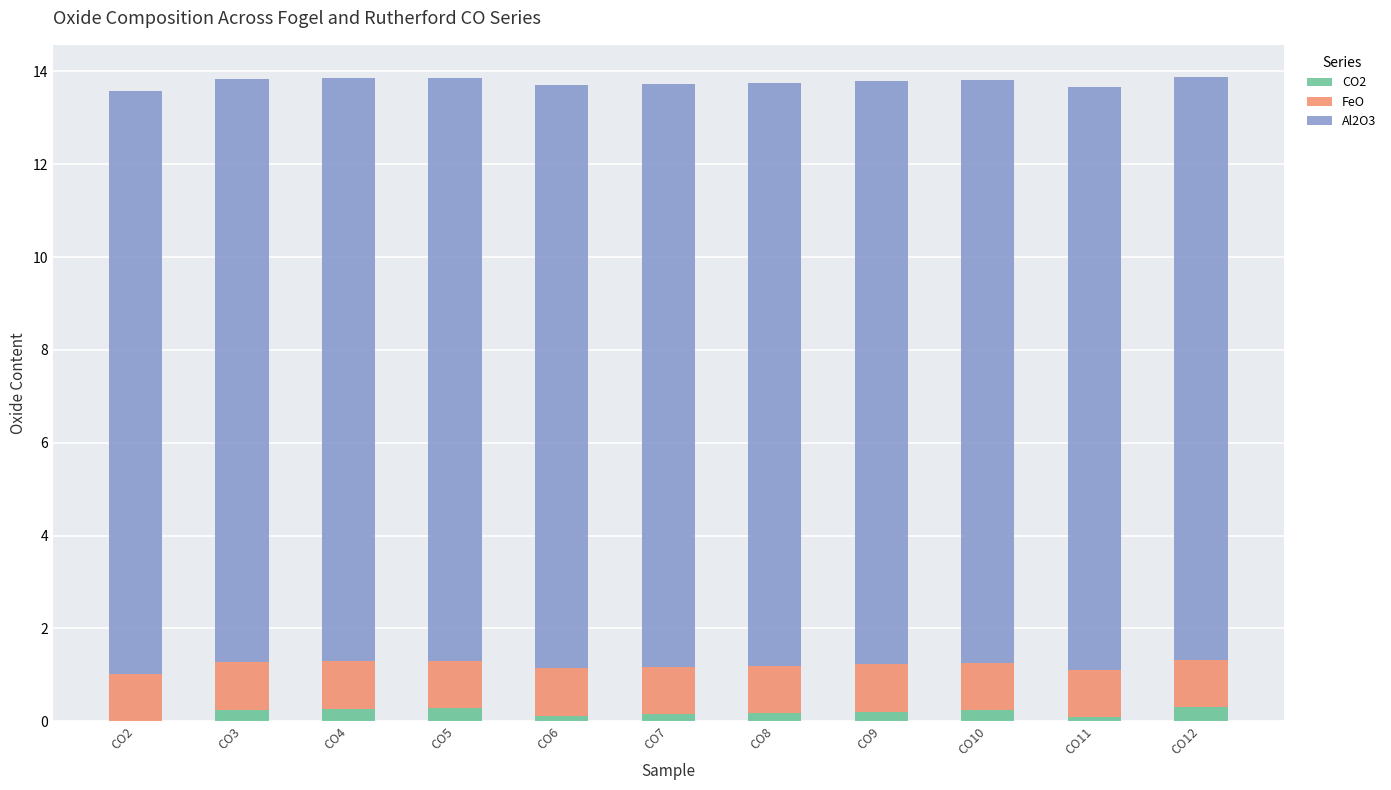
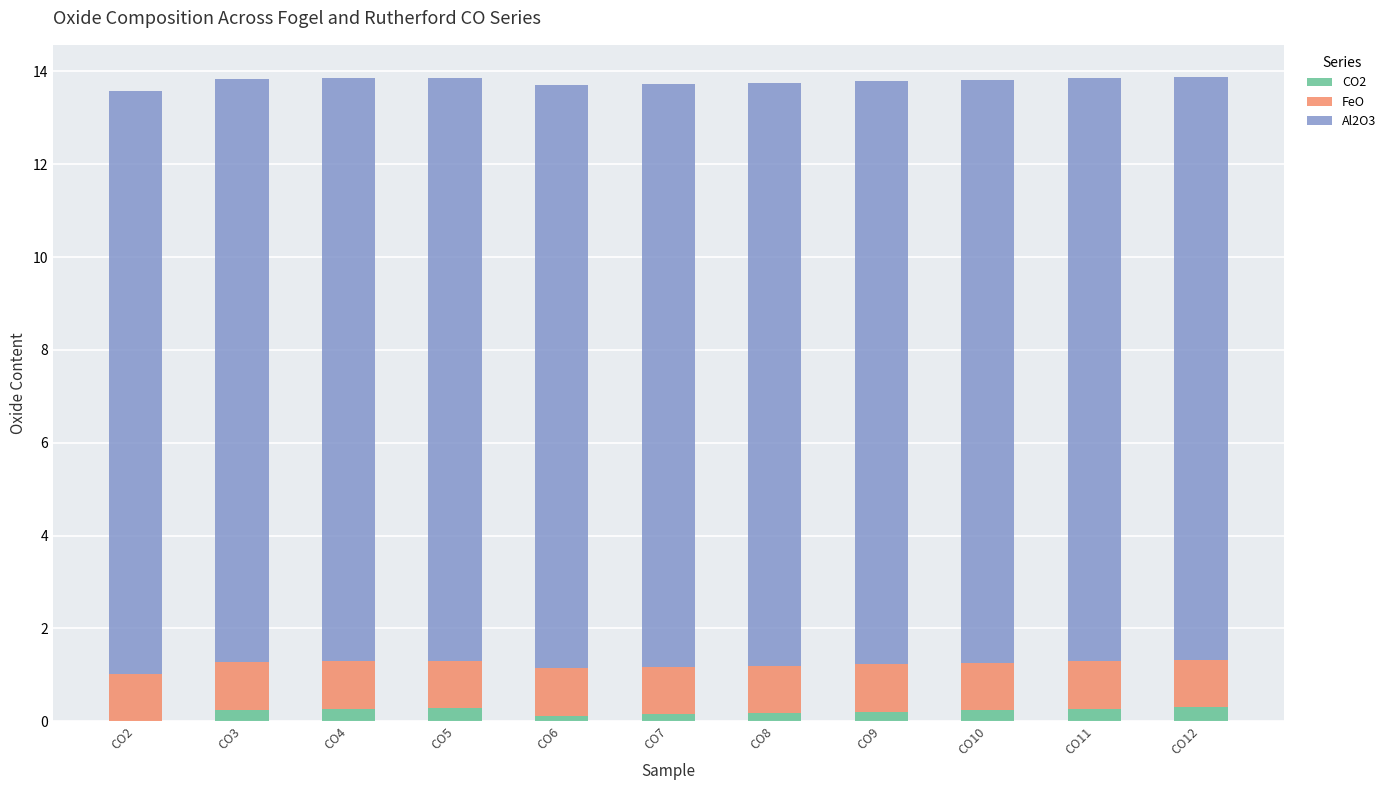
  {
    "CO2": {
      "CO2": 0.0,
      "CO3": 0.3,
      "CO4": 0.3,
      "CO5": 0.3,
      "CO6": 0.1,
      "CO7": 0.2,
      "CO8": 0.2,
      "CO9": 0.2,
      "CO10": 0.2,
-     "CO11": 0.1,
+     "CO11": 0.3,
      "CO12": 0.3
    },
    "FeO": {
      "CO2": 1.0,
      "CO3": 1.0,
      "CO4": 1.0,
      "CO5": 1.0,
      "CO6": 1.0,
      "CO7": 1.0,
      "CO8": 1.0,
      "CO9": 1.0,
      "CO10": 1.0,
      "CO11": 1.0,
      "CO12": 1.0
    },
    "Al2O3": {
      "CO2": 12.6,
      "CO3": 12.6,
      "CO4": 12.6,
      "CO5": 12.6,
      "CO6": 12.6,
      "CO7": 12.6,
      "CO8": 12.6,
      "CO9": 12.6,
      "CO10": 12.6,
      "CO11": 12.6,
      "CO12": 12.6
    }
  }
